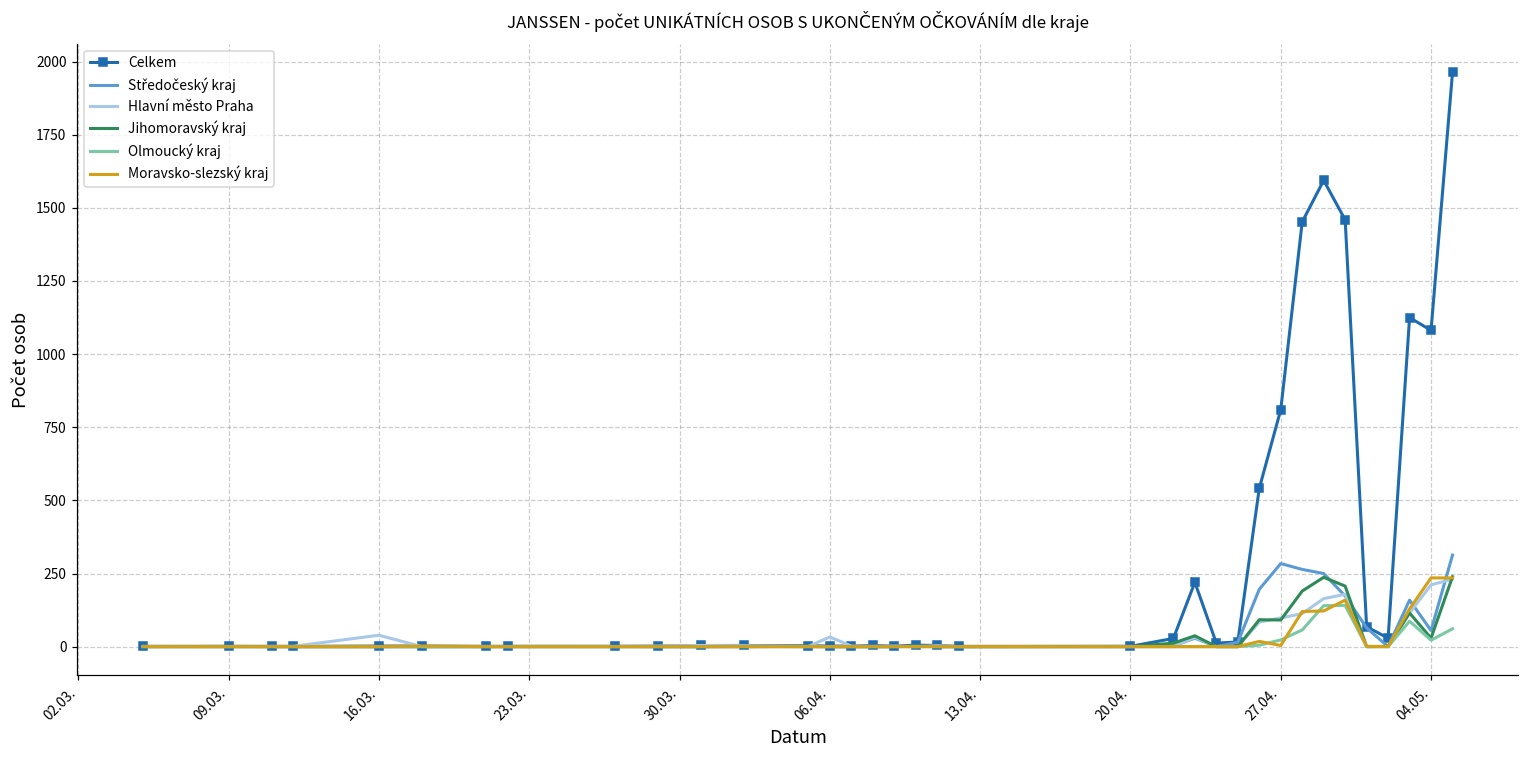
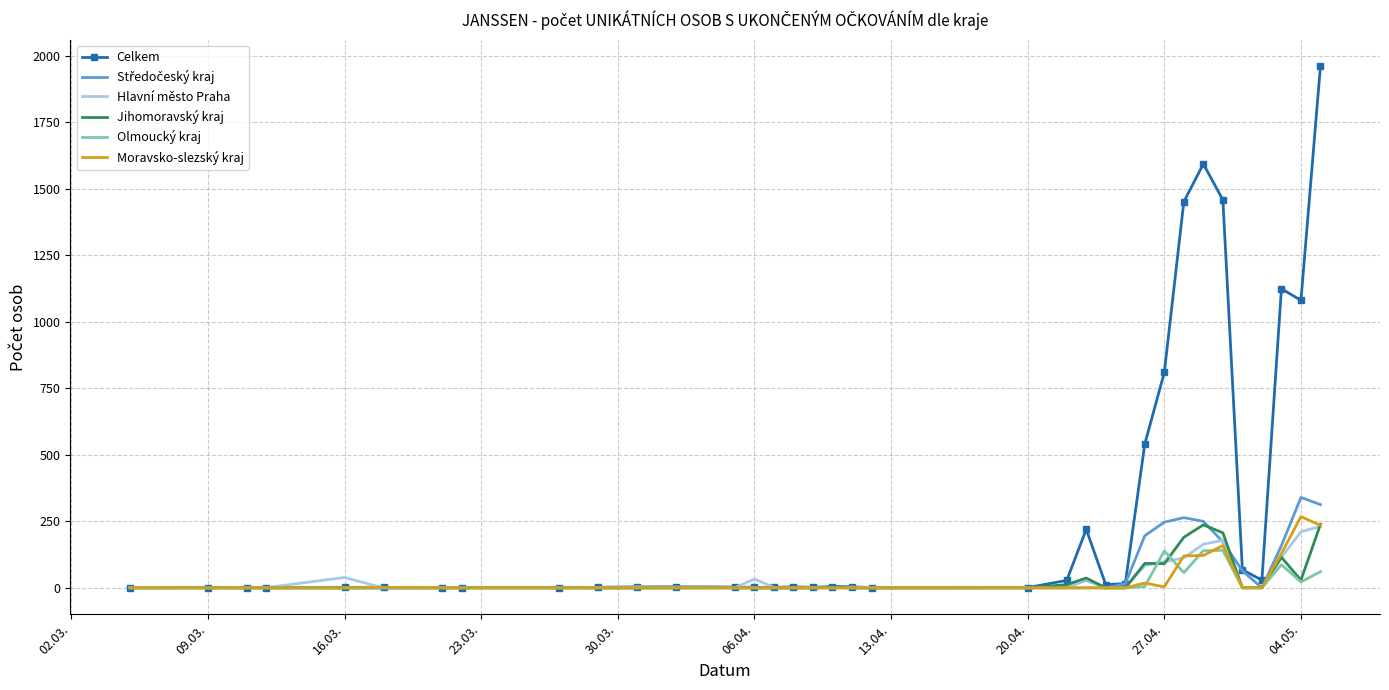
  {
    "Celkem": {
      "27.04.": 810,
      "04.05.": 1080
    },
    "Středočeský kraj": {
-     "27.04.": 280,
-     "04.05.": 60
+     "27.04.": 250,
+     "04.05.": 340
    },
    "Hlavní město Praha": {
      "16.03.": 40,
      "06.04.": 30,
      "04.05.": 210
    },
    "Olmoucký kraj": {
-     "27.04.": 20
+     "27.04.": 140
    },
    "Moravsko-slezský kraj": {
      "27.04.": 0,
-     "04.05.": 240
+     "04.05.": 270
    }
  }
